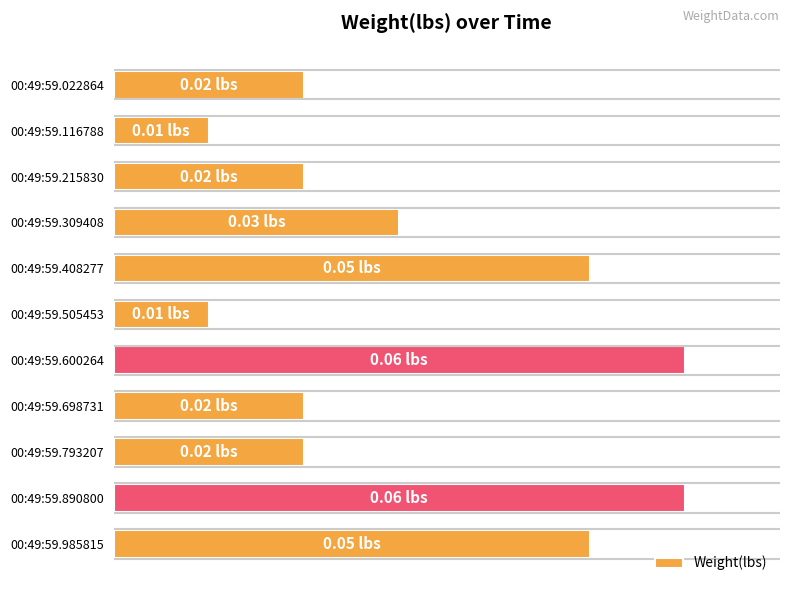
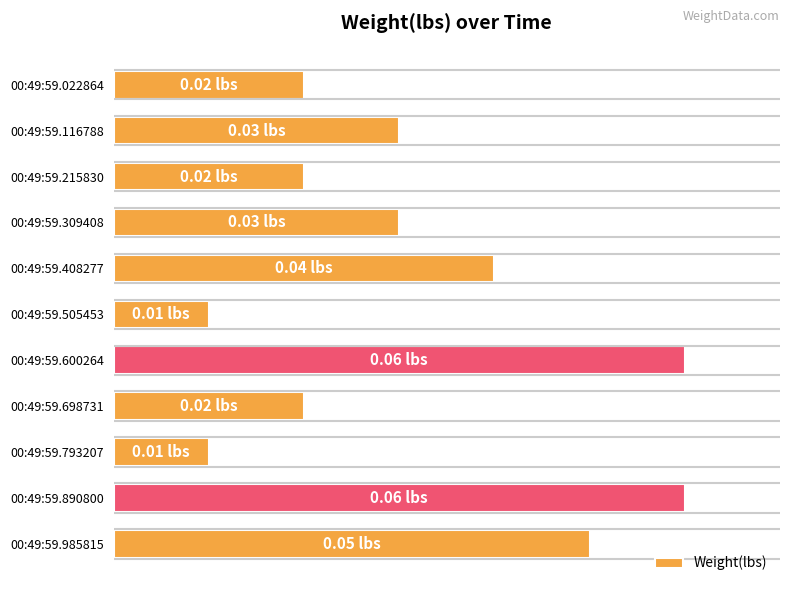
  {
    "00:49:59.022864": 0.02,
-   "00:49:59.116788": 0.01,
+   "00:49:59.116788": 0.03,
    "00:49:59.215830": 0.02,
    "00:49:59.309408": 0.03,
-   "00:49:59.408277": 0.05,
+   "00:49:59.408277": 0.04,
    "00:49:59.505453": 0.01,
    "00:49:59.600264": 0.06,
    "00:49:59.698731": 0.02,
-   "00:49:59.793207": 0.02,
+   "00:49:59.793207": 0.01,
    "00:49:59.890800": 0.06,
    "00:49:59.985815": 0.05
  }
